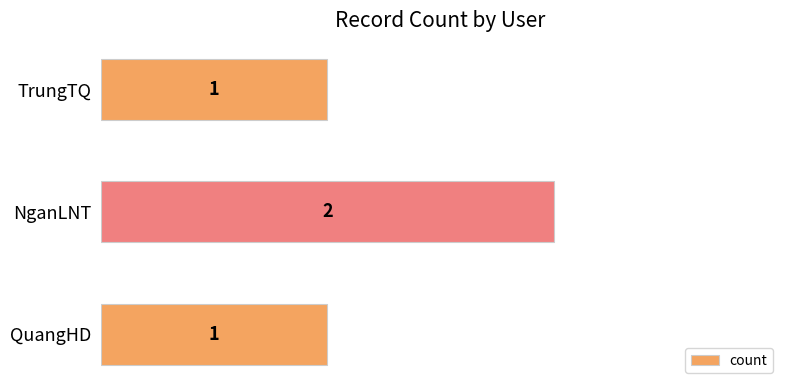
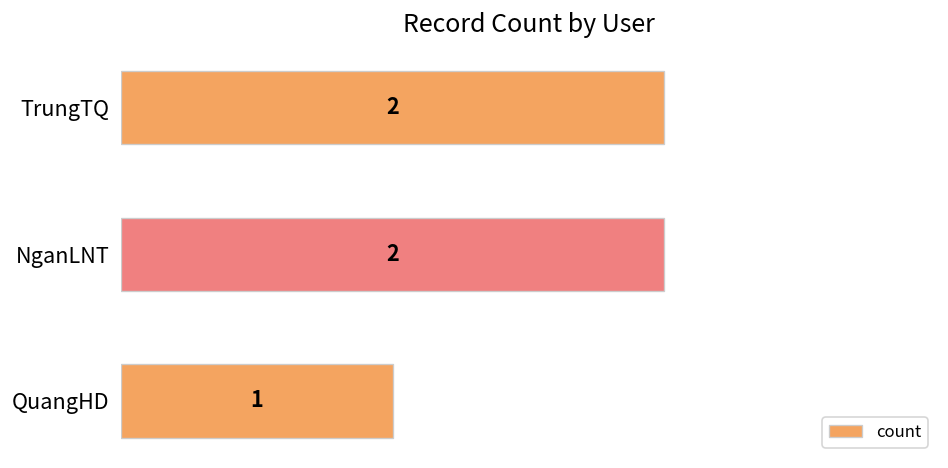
  {
-   "TrungTQ": 1,
+   "TrungTQ": 2,
    "NganLNT": 2,
    "QuangHD": 1
  }
